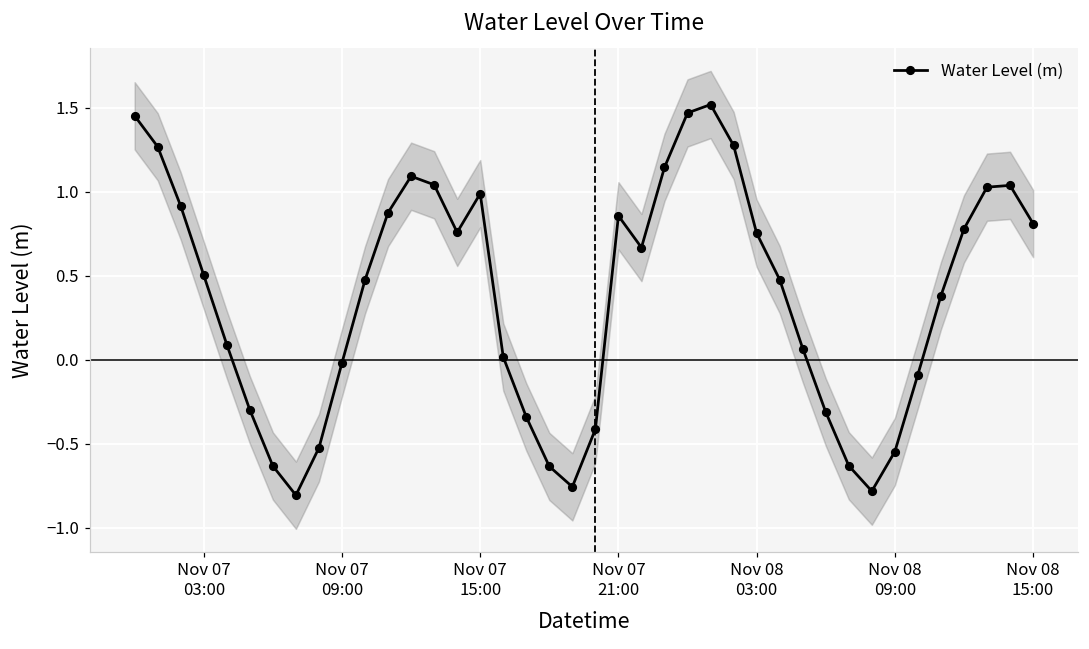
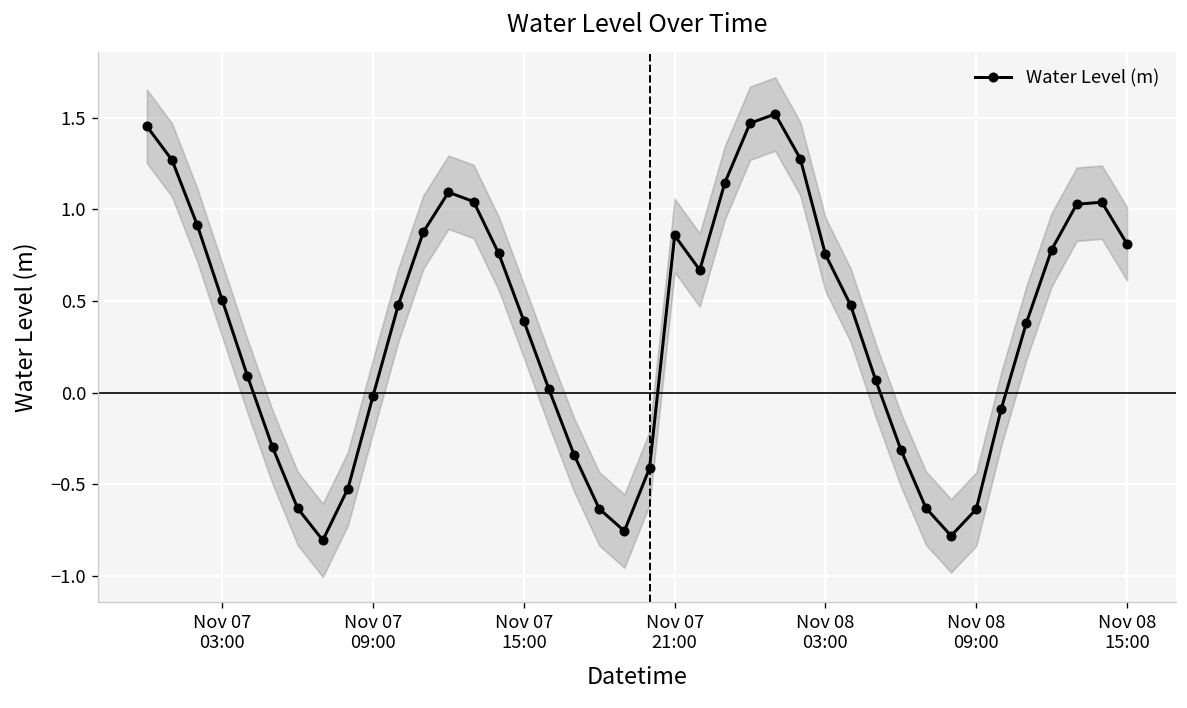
  {
    "Water Level (m)": {
      "Nov 07 03:00": 0.50,
      "Nov 07 09:00": -0.02,
-     "Nov 07 15:00": 0.99,
+     "Nov 07 15:00": 0.39,
      "Nov 07 21:00": 0.86,
      "Nov 08 03:00": 0.75,
-     "Nov 08 09:00": -0.55,
+     "Nov 08 09:00": -0.64,
      "Nov 08 15:00": 0.81
    }
  }
